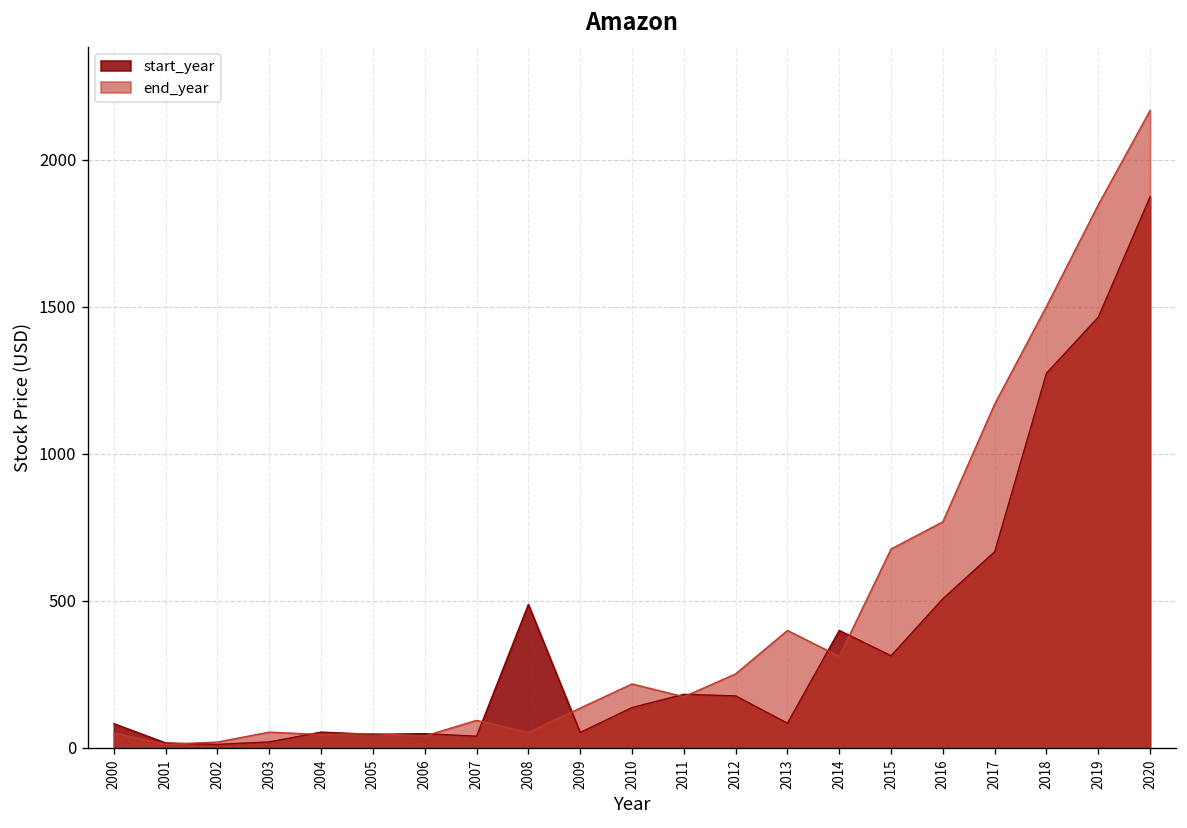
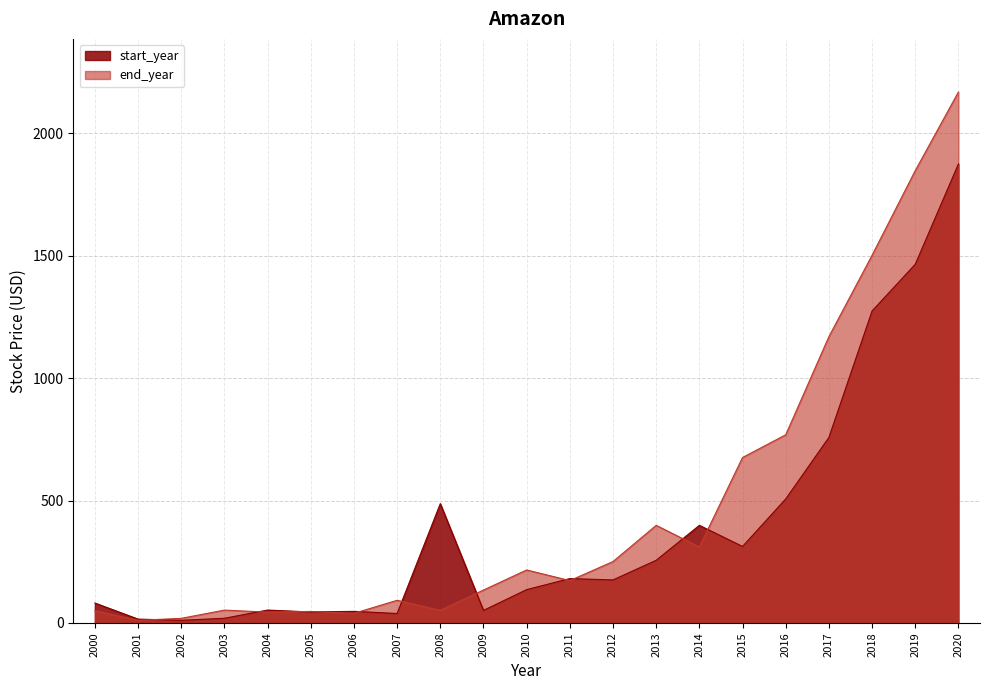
  {
    "start_year": {
      "2000": 80,
      "2003": 20,
      "2007": 40,
      "2008": 490,
      "2009": 50,
      "2010": 140,
      "2012": 180,
-     "2013": 80,
+     "2013": 260,
      "2014": 400,
      "2015": 310,
      "2016": 510,
-     "2017": 670,
+     "2017": 760,
      "2018": 1270,
      "2019": 1470,
      "2020": 1880
    },
    "end_year": {
      "2000": 50,
      "2003": 50,
      "2007": 90,
      "2008": 50,
      "2009": 130,
      "2010": 220,
      "2012": 250,
      "2013": 400,
      "2014": 310,
      "2015": 680,
      "2016": 770,
      "2017": 1170,
      "2018": 1500,
      "2019": 1850,
      "2020": 2170
    }
  }
